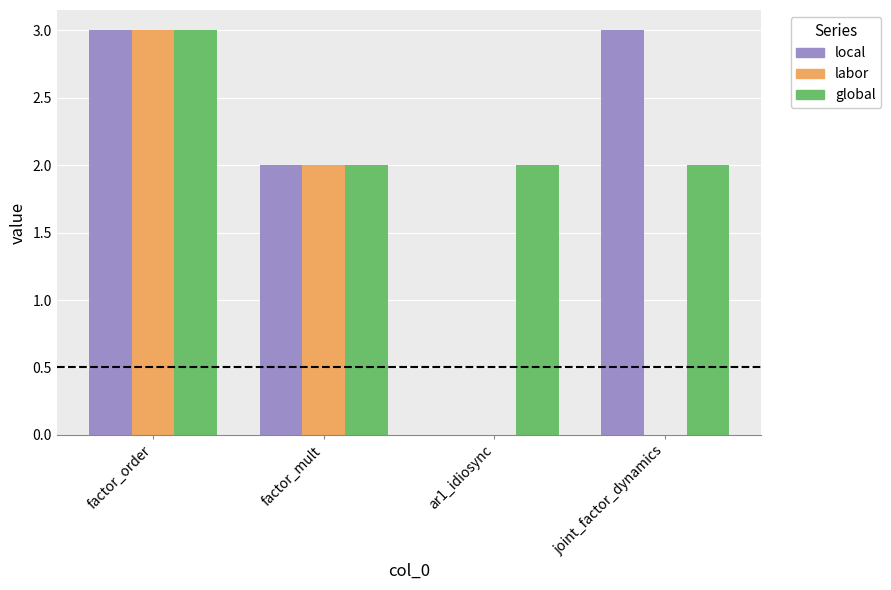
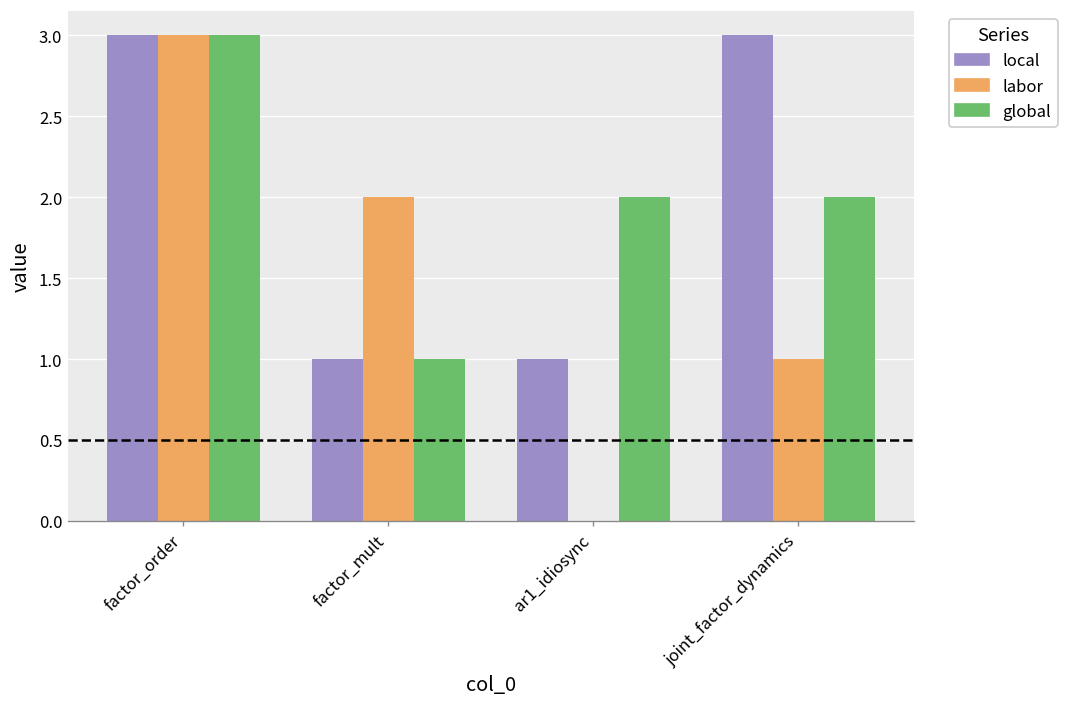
  {
    "local": {
      "factor_order": 3,
-     "factor_mult": 2,
-     "ar1_idiosync": 0,
+     "factor_mult": 1,
+     "ar1_idiosync": 1,
      "joint_factor_dynamics": 3
    },
    "labor": {
      "factor_order": 3,
      "factor_mult": 2,
      "ar1_idiosync": 0,
-     "joint_factor_dynamics": 0
+     "joint_factor_dynamics": 1
    },
    "global": {
      "factor_order": 3,
-     "factor_mult": 2,
+     "factor_mult": 1,
      "ar1_idiosync": 2,
      "joint_factor_dynamics": 2
    }
  }
